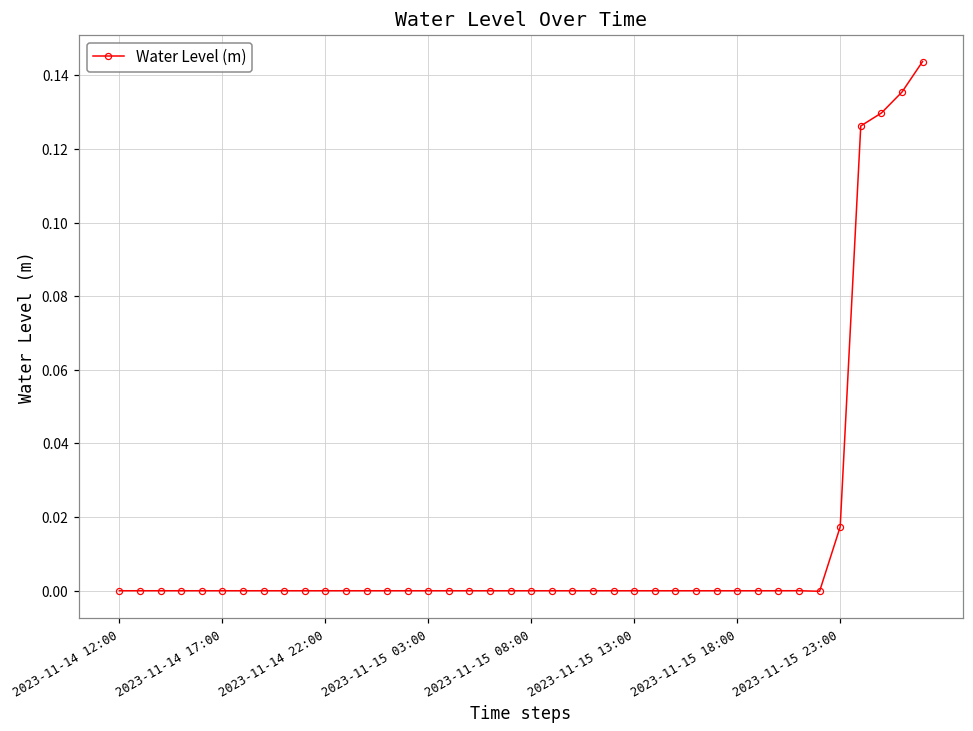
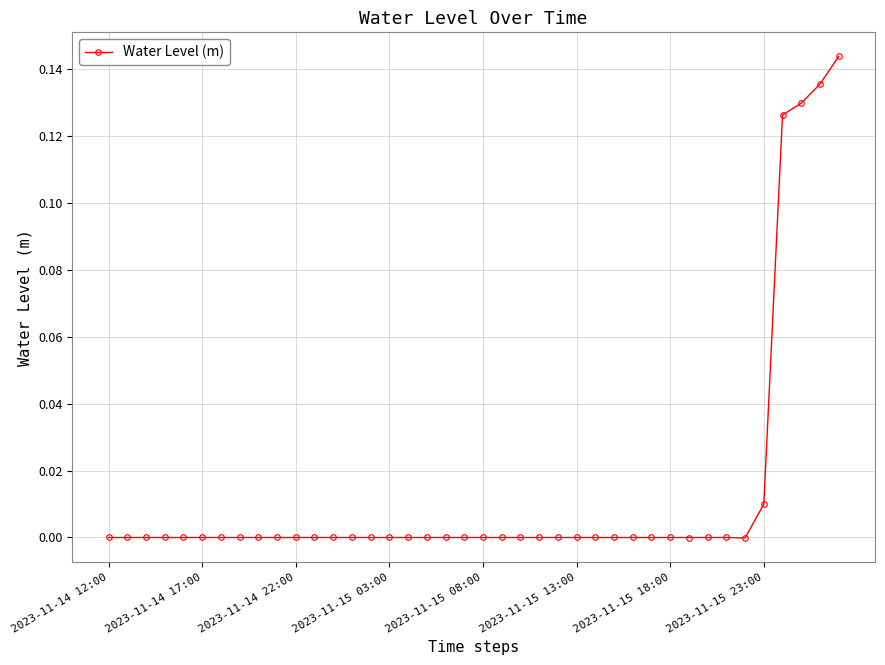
  {
    "2023-11-14 12:00": 0.000,
    "2023-11-14 17:00": 0.000,
    "2023-11-14 22:00": 0.000,
    "2023-11-15 03:00": 0.000,
    "2023-11-15 08:00": 0.000,
    "2023-11-15 13:00": 0.000,
    "2023-11-15 18:00": 0.000,
-   "2023-11-15 23:00": 0.017
+   "2023-11-15 23:00": 0.010
  }
